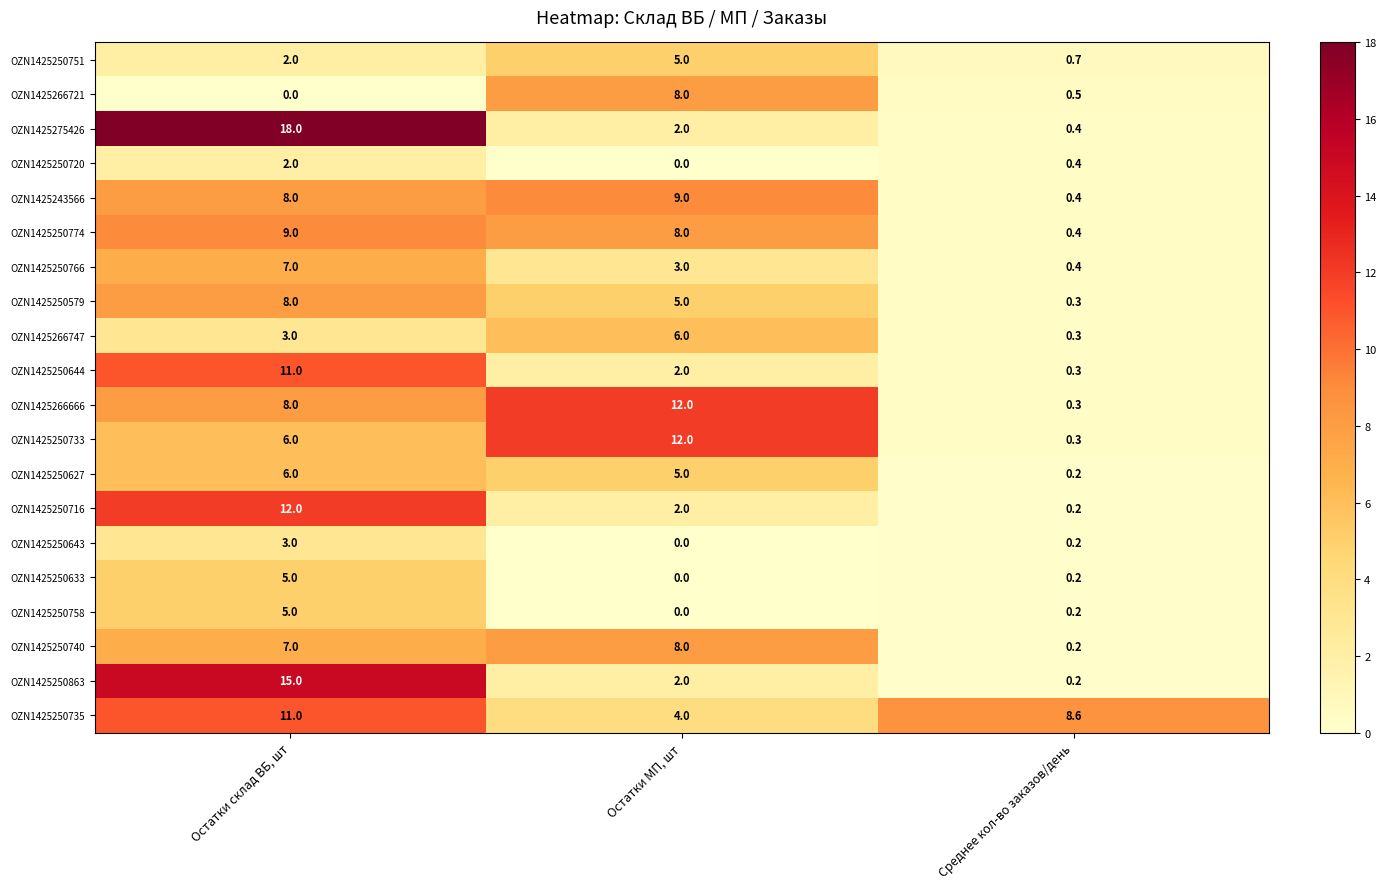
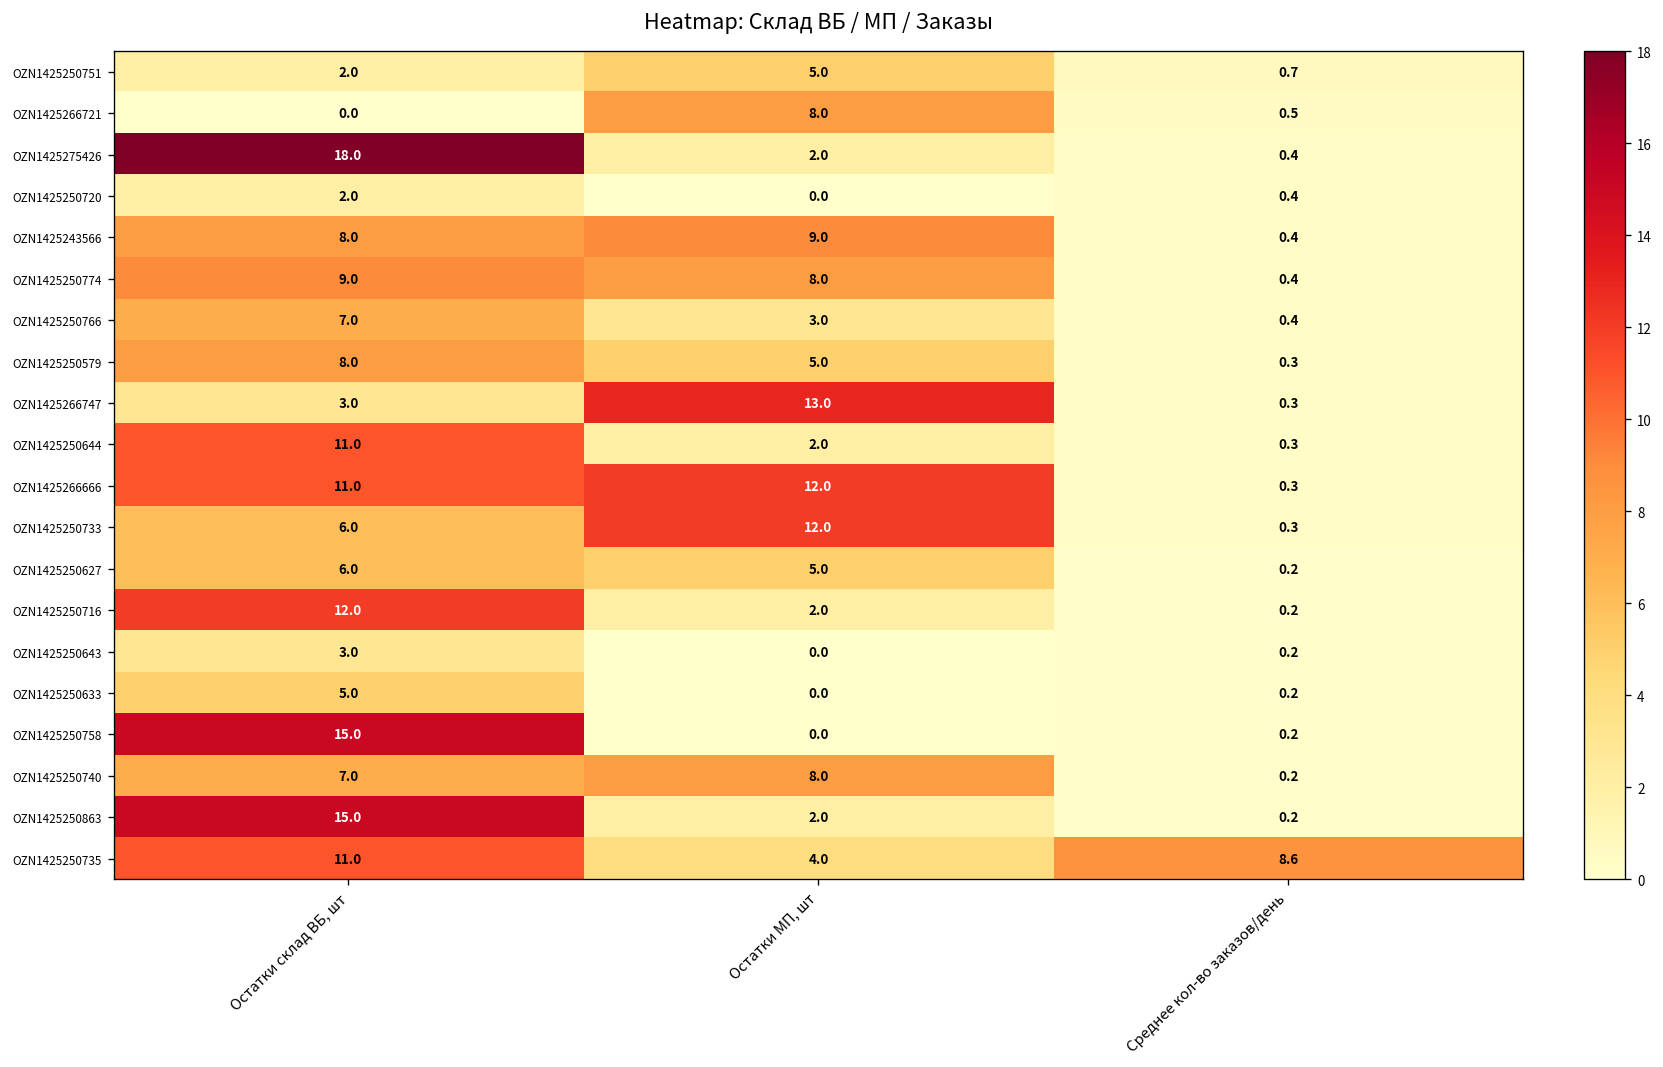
  {
    "OZN1425250751": {
      "Остатки склад ВБ, шт": 2.0,
      "Остатки МП, шт": 5.0,
      "Среднее кол-во заказов/день": 0.7
    },
    "OZN1425266721": {
      "Остатки склад ВБ, шт": 0.0,
      "Остатки МП, шт": 8.0,
      "Среднее кол-во заказов/день": 0.5
    },
    "OZN1425275426": {
      "Остатки склад ВБ, шт": 18.0,
      "Остатки МП, шт": 2.0,
      "Среднее кол-во заказов/день": 0.4
    },
    "OZN1425250720": {
      "Остатки склад ВБ, шт": 2.0,
      "Остатки МП, шт": 0.0,
      "Среднее кол-во заказов/день": 0.4
    },
    "OZN1425243566": {
      "Остатки склад ВБ, шт": 8.0,
      "Остатки МП, шт": 9.0,
      "Среднее кол-во заказов/день": 0.4
    },
    "OZN1425250774": {
      "Остатки склад ВБ, шт": 9.0,
      "Остатки МП, шт": 8.0,
      "Среднее кол-во заказов/день": 0.4
    },
    "OZN1425250766": {
      "Остатки склад ВБ, шт": 7.0,
      "Остатки МП, шт": 3.0,
      "Среднее кол-во заказов/день": 0.4
    },
    "OZN1425250579": {
      "Остатки склад ВБ, шт": 8.0,
      "Остатки МП, шт": 5.0,
      "Среднее кол-во заказов/день": 0.3
    },
    "OZN1425266747": {
      "Остатки склад ВБ, шт": 3.0,
-     "Остатки МП, шт": 6.0,
+     "Остатки МП, шт": 13.0,
      "Среднее кол-во заказов/день": 0.3
    },
    "OZN1425250644": {
      "Остатки склад ВБ, шт": 11.0,
      "Остатки МП, шт": 2.0,
      "Среднее кол-во заказов/день": 0.3
    },
    "OZN1425266666": {
-     "Остатки склад ВБ, шт": 8.0,
+     "Остатки склад ВБ, шт": 11.0,
      "Остатки МП, шт": 12.0,
      "Среднее кол-во заказов/день": 0.3
    },
    "OZN1425250733": {
      "Остатки склад ВБ, шт": 6.0,
      "Остатки МП, шт": 12.0,
      "Среднее кол-во заказов/день": 0.3
    },
    "OZN1425250627": {
      "Остатки склад ВБ, шт": 6.0,
      "Остатки МП, шт": 5.0,
      "Среднее кол-во заказов/день": 0.2
    },
    "OZN1425250716": {
      "Остатки склад ВБ, шт": 12.0,
      "Остатки МП, шт": 2.0,
      "Среднее кол-во заказов/день": 0.2
    },
    "OZN1425250643": {
      "Остатки склад ВБ, шт": 3.0,
      "Остатки МП, шт": 0.0,
      "Среднее кол-во заказов/день": 0.2
    },
    "OZN1425250633": {
      "Остатки склад ВБ, шт": 5.0,
      "Остатки МП, шт": 0.0,
      "Среднее кол-во заказов/день": 0.2
    },
    "OZN1425250758": {
-     "Остатки склад ВБ, шт": 5.0,
+     "Остатки склад ВБ, шт": 15.0,
      "Остатки МП, шт": 0.0,
      "Среднее кол-во заказов/день": 0.2
    },
    "OZN1425250740": {
      "Остатки склад ВБ, шт": 7.0,
      "Остатки МП, шт": 8.0,
      "Среднее кол-во заказов/день": 0.2
    },
    "OZN1425250863": {
      "Остатки склад ВБ, шт": 15.0,
      "Остатки МП, шт": 2.0,
      "Среднее кол-во заказов/день": 0.2
    },
    "OZN1425250735": {
      "Остатки склад ВБ, шт": 11.0,
      "Остатки МП, шт": 4.0,
      "Среднее кол-во заказов/день": 8.6
    }
  }
